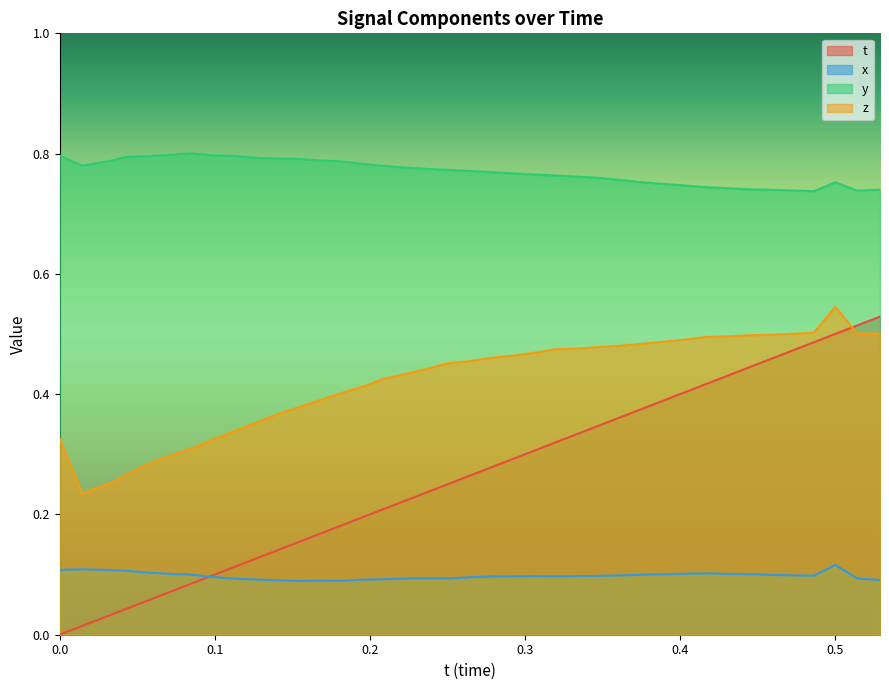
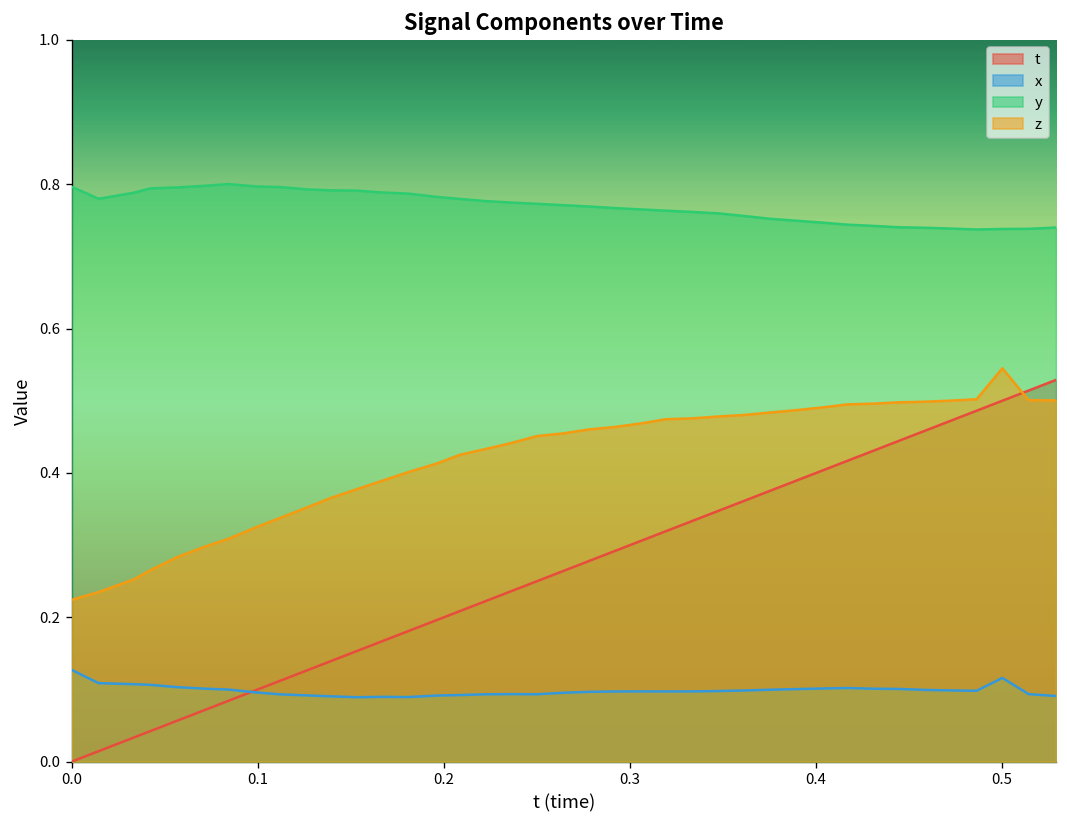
  {
    "t": {
      "0.0": 0.00,
      "0.5": 0.50
    },
    "x": {
-     "0.0": 0.11,
+     "0.0": 0.13,
      "0.5": 0.12
    },
    "y": {
      "0.0": 0.80,
-     "0.5": 0.75
+     "0.5": 0.74
    },
    "z": {
-     "0.0": 0.33,
+     "0.0": 0.22,
      "0.5": 0.55
    }
  }
